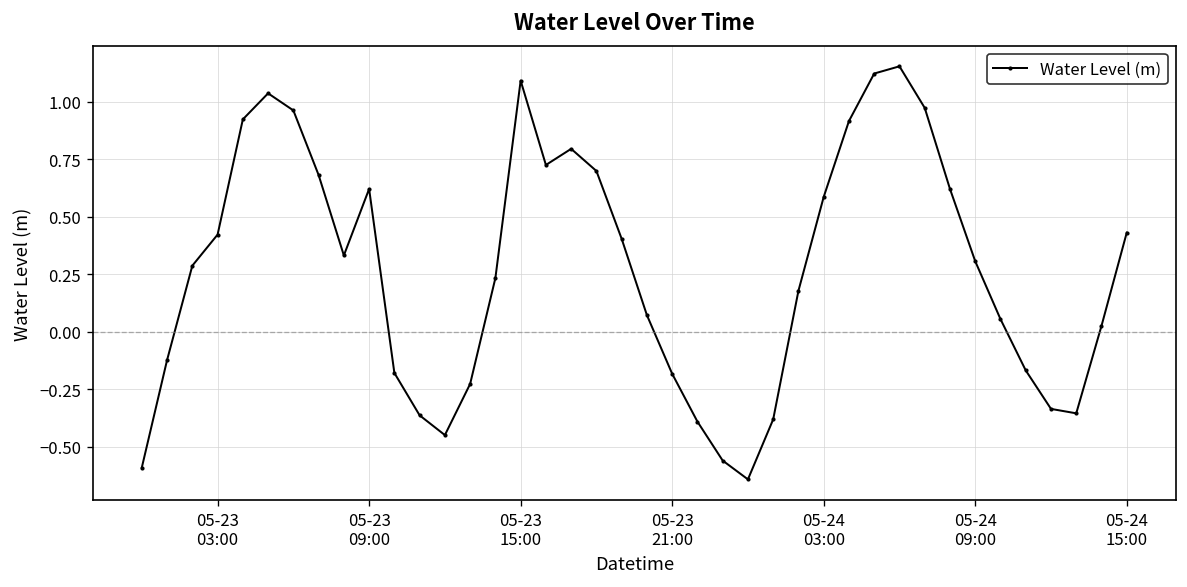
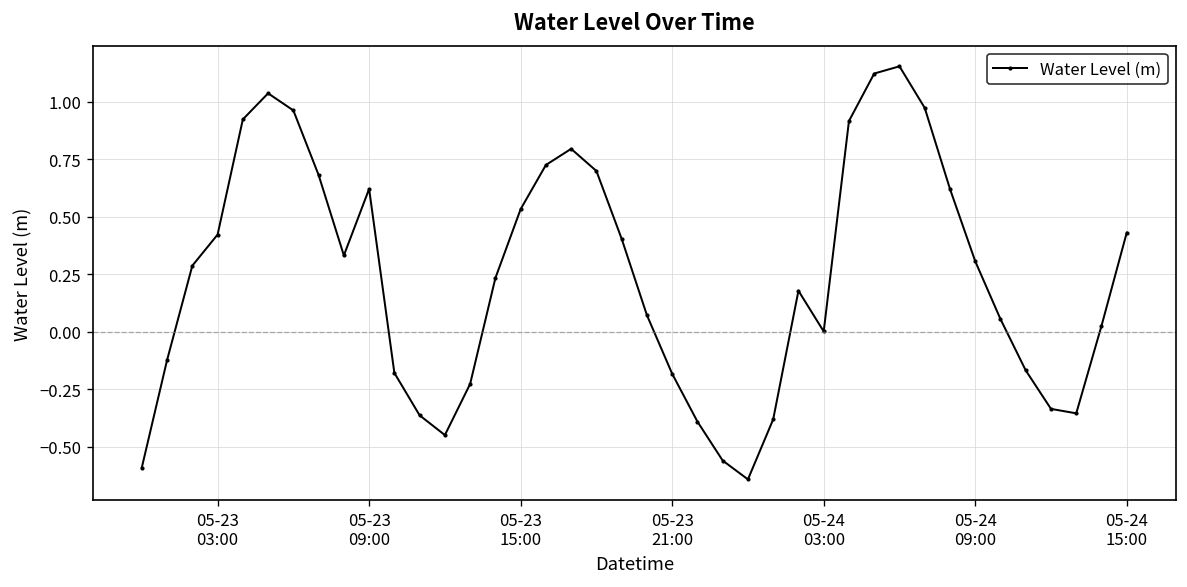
  {
    "05-23 03:00": 0.42,
    "05-23 09:00": 0.62,
-   "05-23 15:00": 1.09,
+   "05-23 15:00": 0.53,
    "05-23 21:00": -0.18,
-   "05-24 03:00": 0.59,
+   "05-24 03:00": 0.00,
    "05-24 09:00": 0.31,
    "05-24 15:00": 0.43
  }
